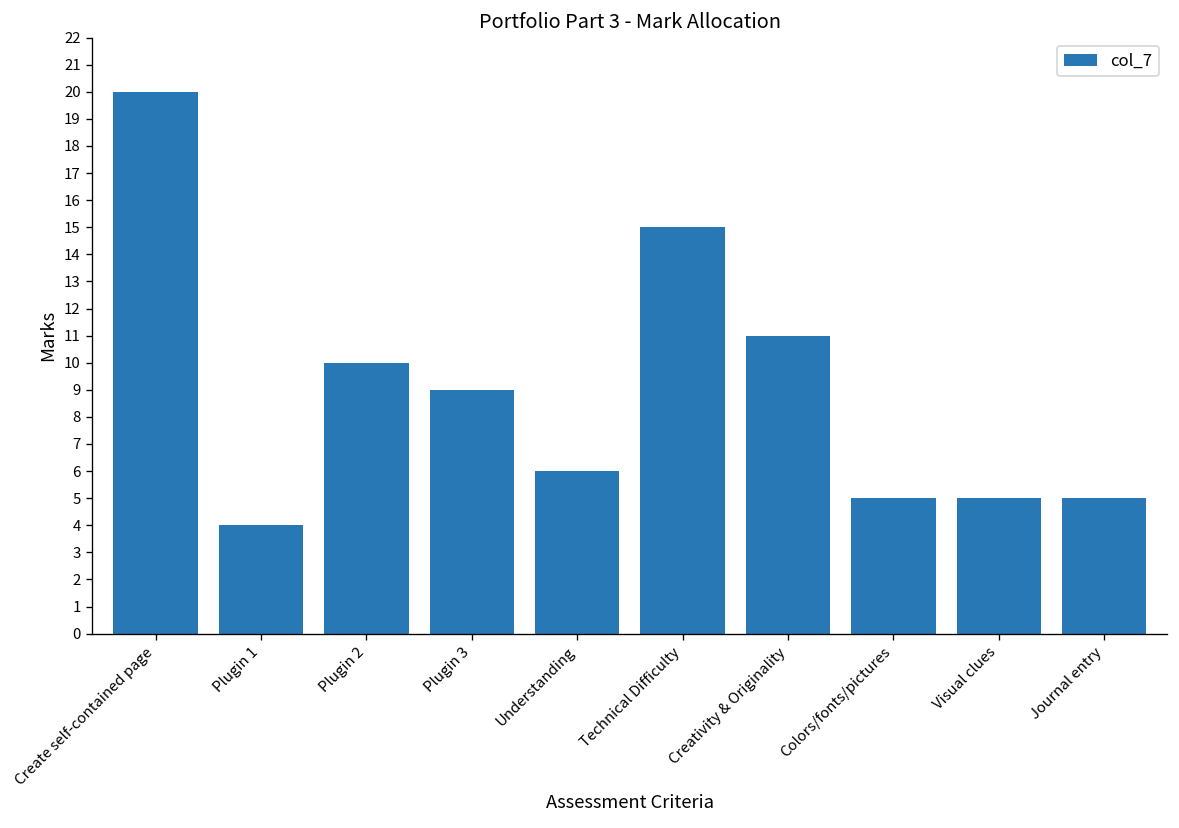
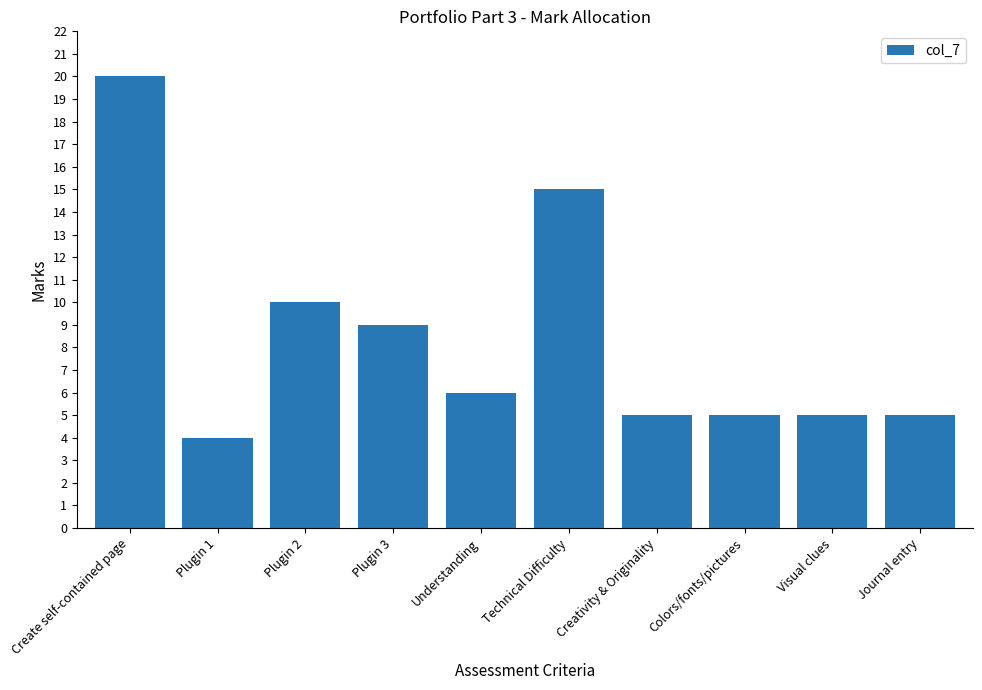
  {
    "Create self-contained page": 20,
    "Plugin 1": 4,
    "Plugin 2": 10,
    "Plugin 3": 9,
    "Understanding": 6,
    "Technical Difficulty": 15,
-   "Creativity & Originality": 11,
+   "Creativity & Originality": 5,
    "Colors/fonts/pictures": 5,
    "Visual clues": 5,
    "Journal entry": 5
  }
